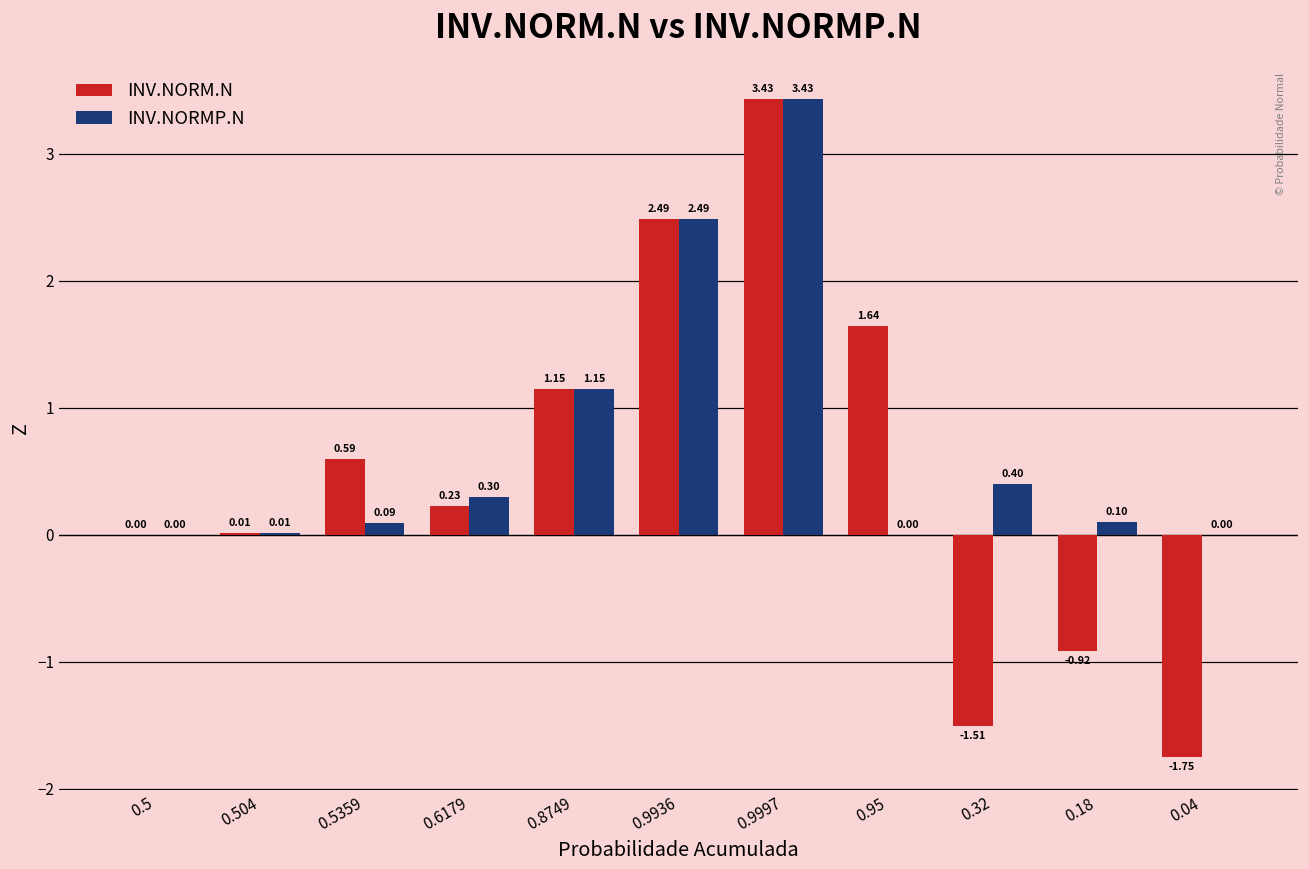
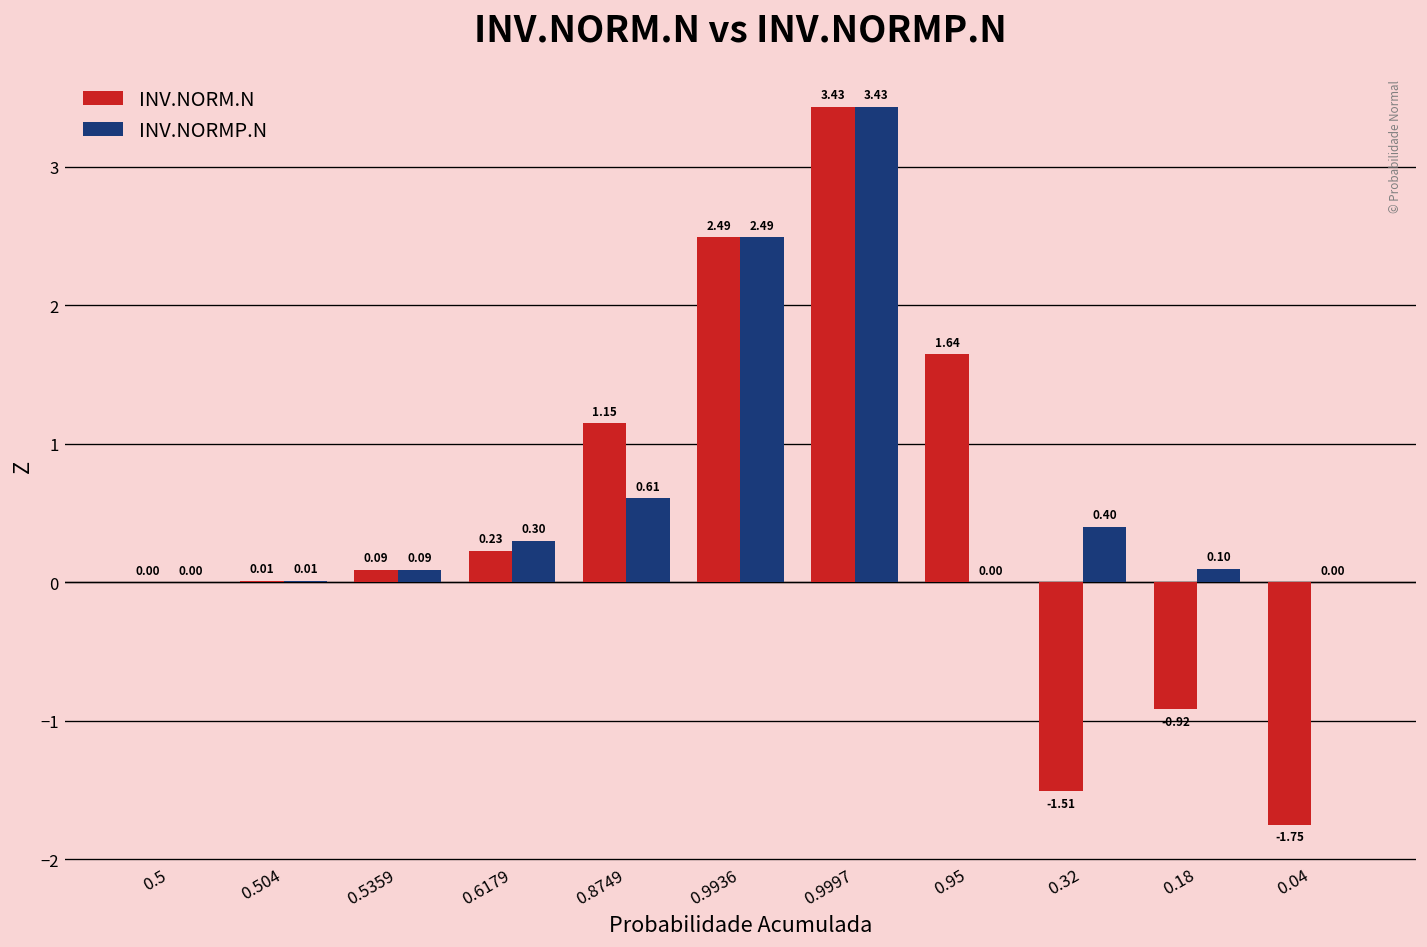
  {
    "INV.NORM.N": {
      "0.5": 0.00,
      "0.504": 0.01,
-     "0.5359": 0.59,
+     "0.5359": 0.09,
      "0.6179": 0.23,
      "0.8749": 1.15,
      "0.9936": 2.49,
      "0.9997": 3.43,
      "0.95": 1.64,
      "0.32": -1.51,
      "0.18": -0.92,
      "0.04": -1.75
    },
    "INV.NORMP.N": {
      "0.5": 0.00,
      "0.504": 0.01,
      "0.5359": 0.09,
      "0.6179": 0.30,
-     "0.8749": 1.15,
+     "0.8749": 0.61,
      "0.9936": 2.49,
      "0.9997": 3.43,
      "0.95": 0.00,
      "0.32": 0.40,
      "0.18": 0.10,
      "0.04": 0.00
    }
  }
